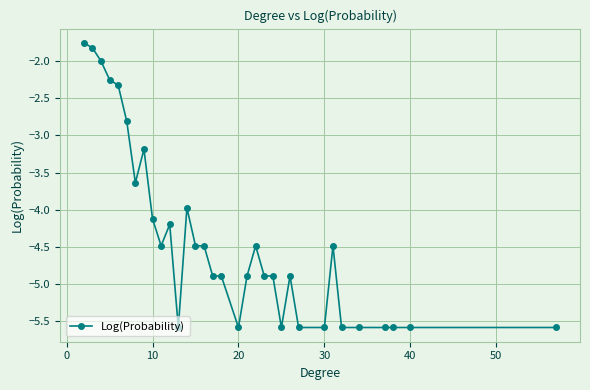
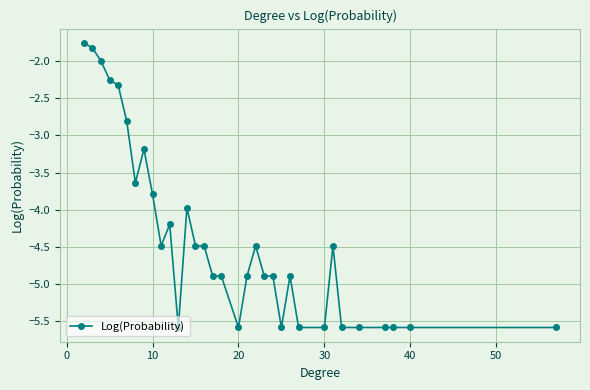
  {
-   "10": -4.1,
+   "10": -3.8,
    "20": -5.6,
    "30": -5.6,
    "40": -5.6
  }
